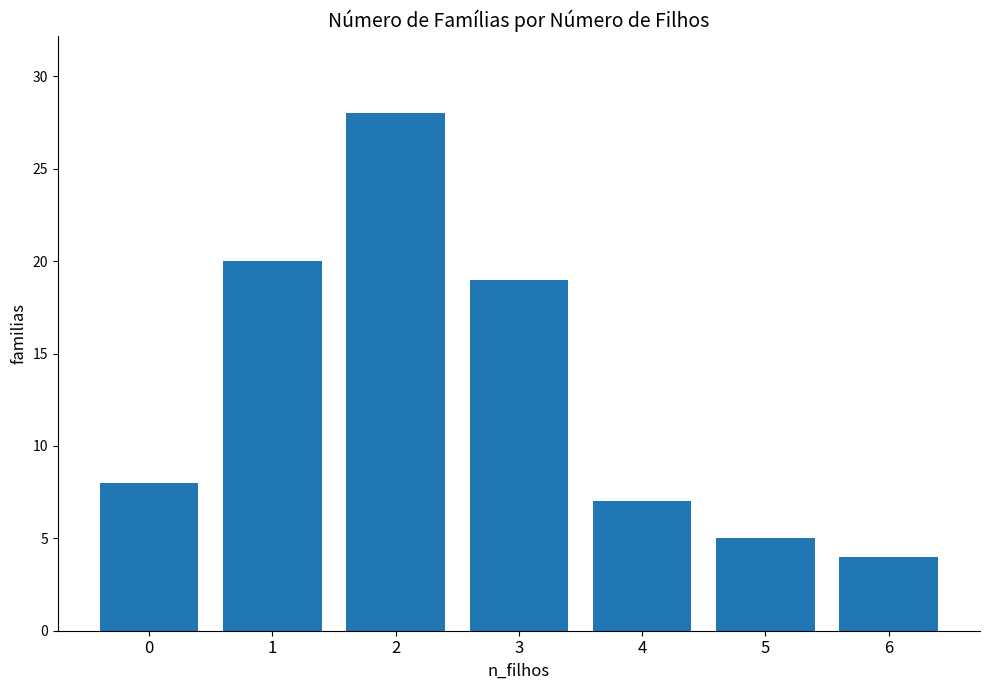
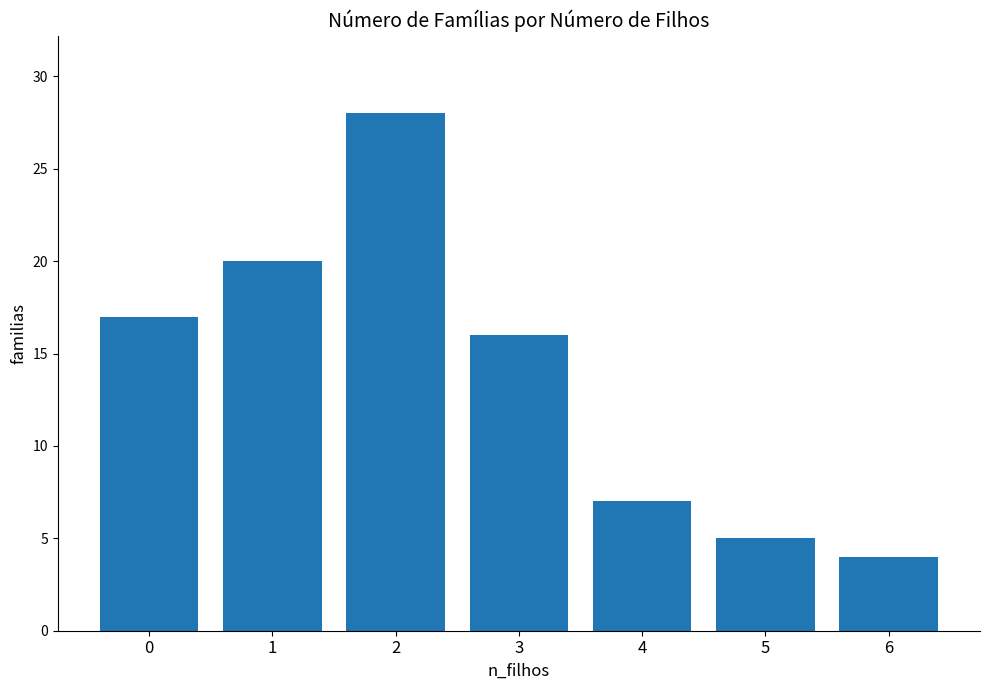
  {
-   "0": 8,
+   "0": 17,
    "1": 20,
    "2": 28,
-   "3": 19,
+   "3": 16,
    "4": 7,
    "5": 5,
    "6": 4
  }
